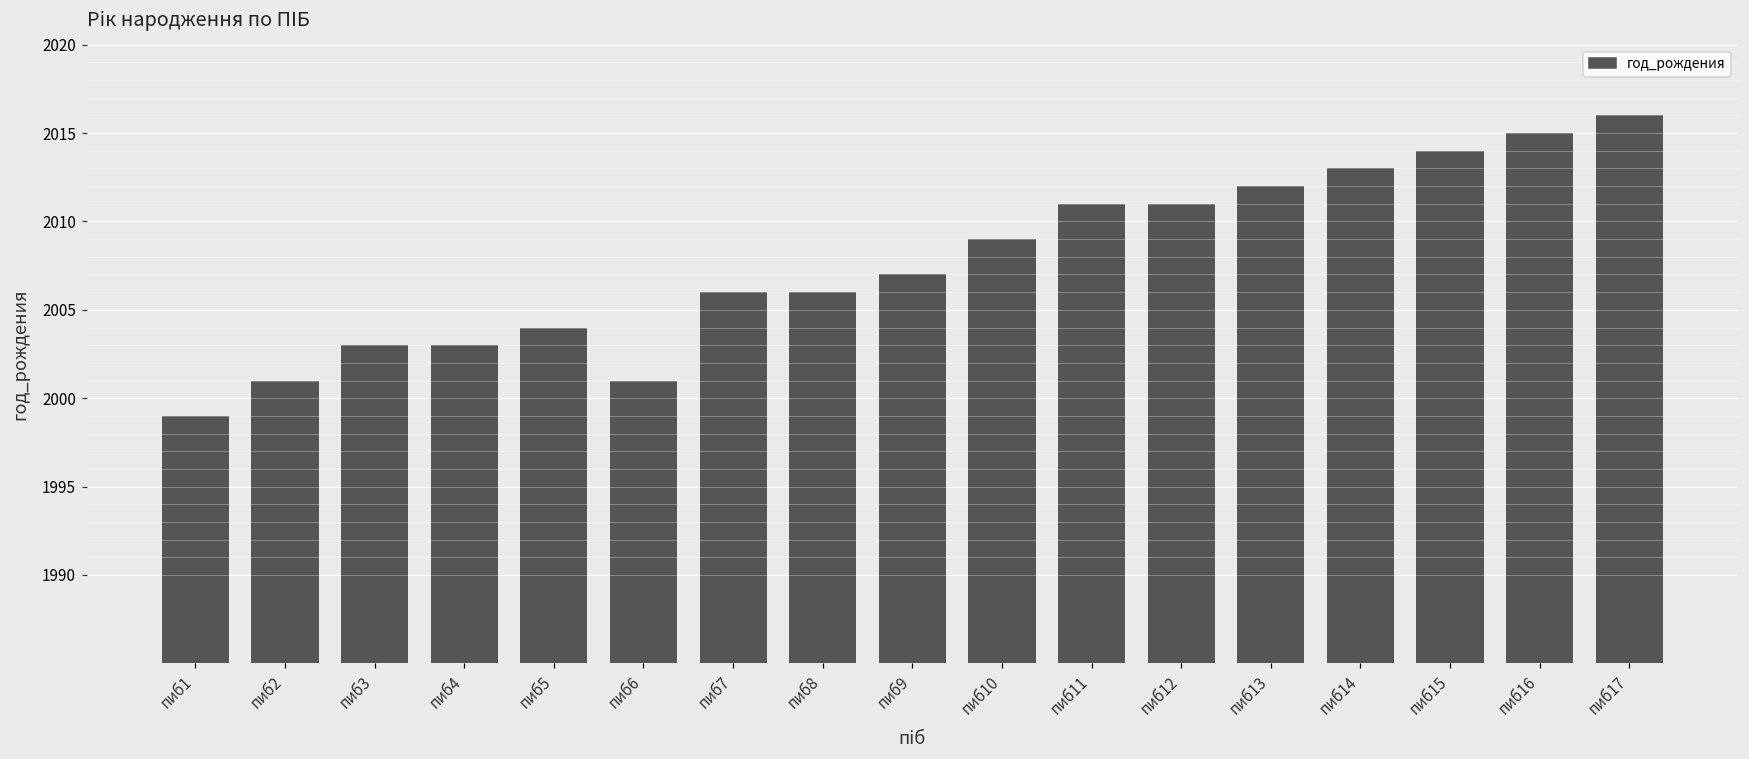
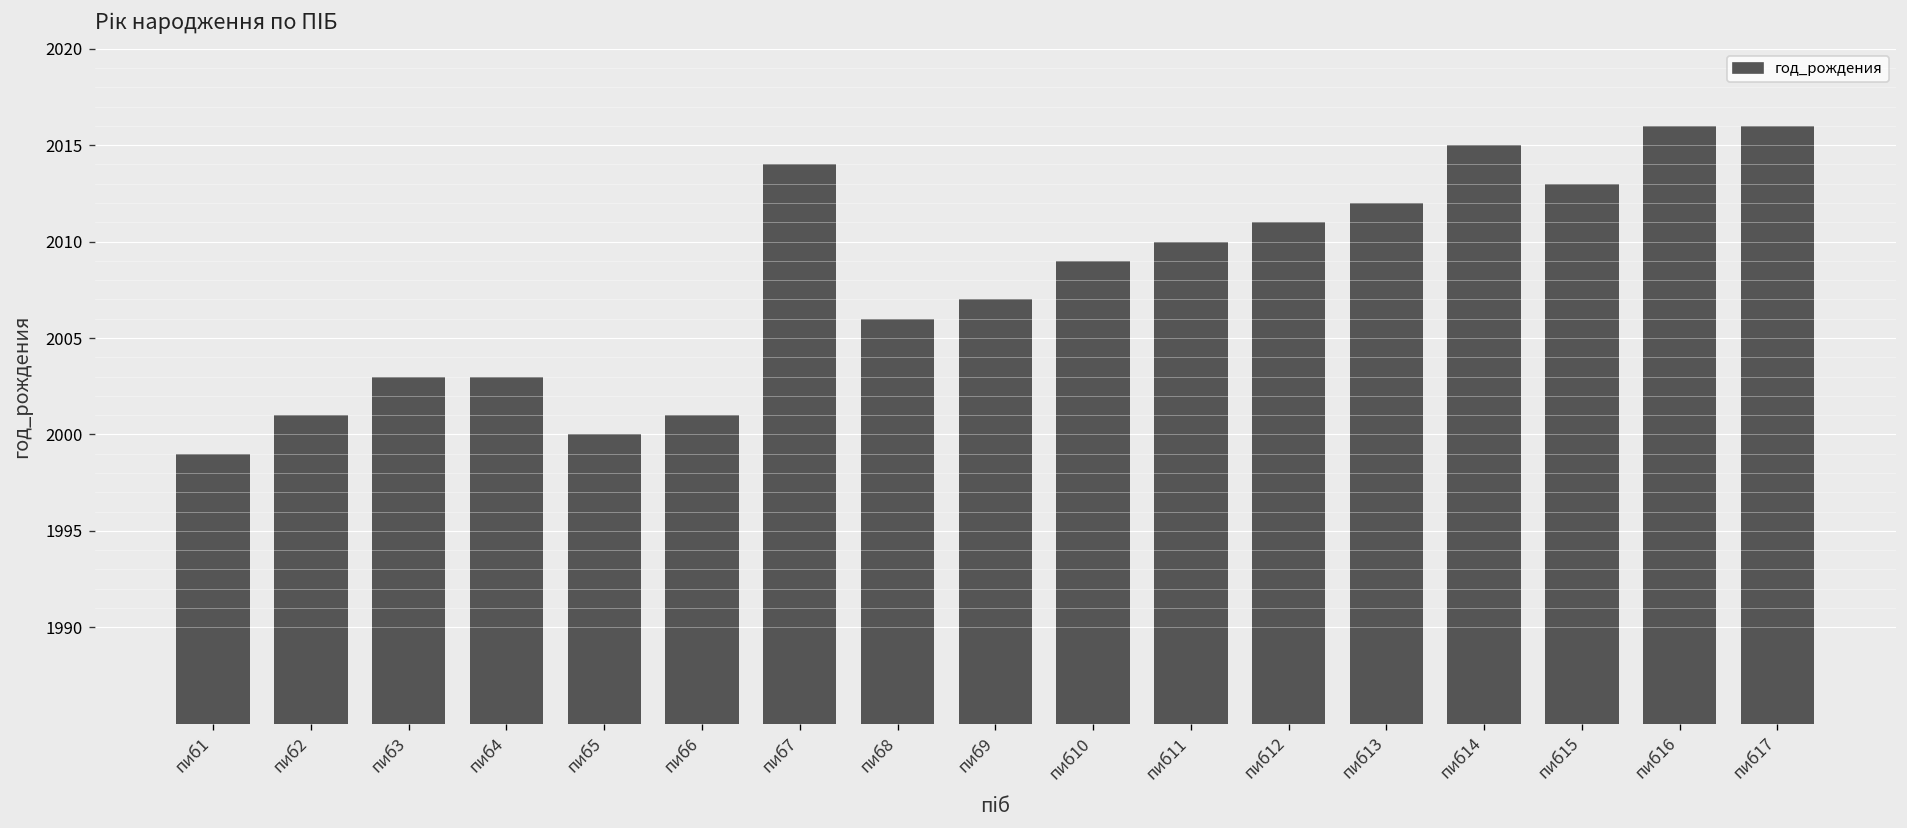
  {
    "пиб1": 1999,
    "пиб2": 2001,
    "пиб3": 2003,
    "пиб4": 2003,
-   "пиб5": 2004,
+   "пиб5": 2000,
    "пиб6": 2001,
-   "пиб7": 2006,
+   "пиб7": 2014,
    "пиб8": 2006,
    "пиб9": 2007,
    "пиб10": 2009,
-   "пиб11": 2011,
+   "пиб11": 2010,
    "пиб12": 2011,
    "пиб13": 2012,
-   "пиб14": 2013,
-   "пиб15": 2014,
-   "пиб16": 2015,
+   "пиб14": 2015,
+   "пиб15": 2013,
+   "пиб16": 2016,
    "пиб17": 2016
  }
